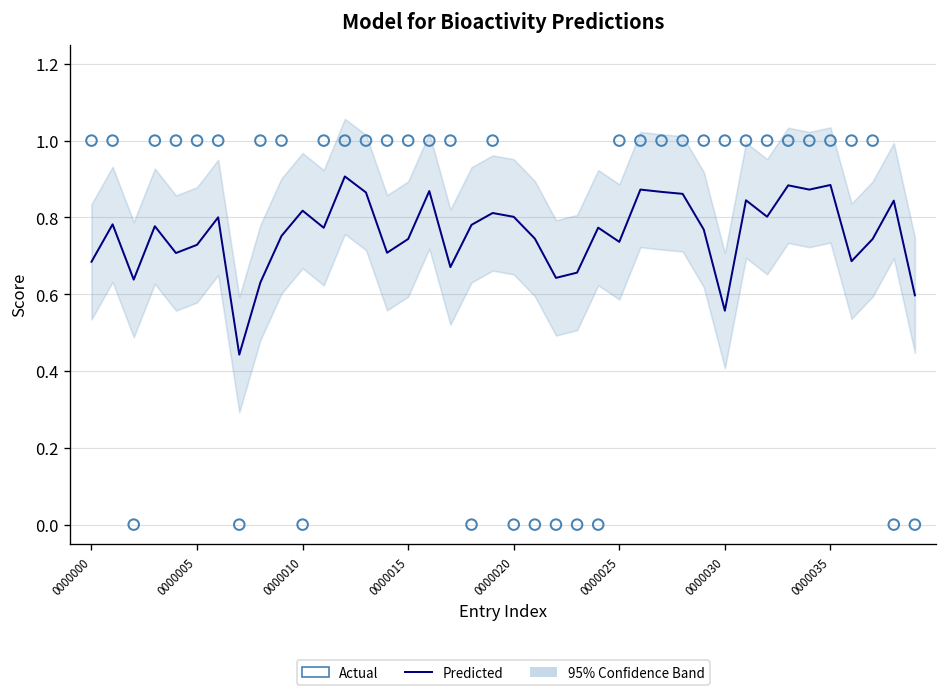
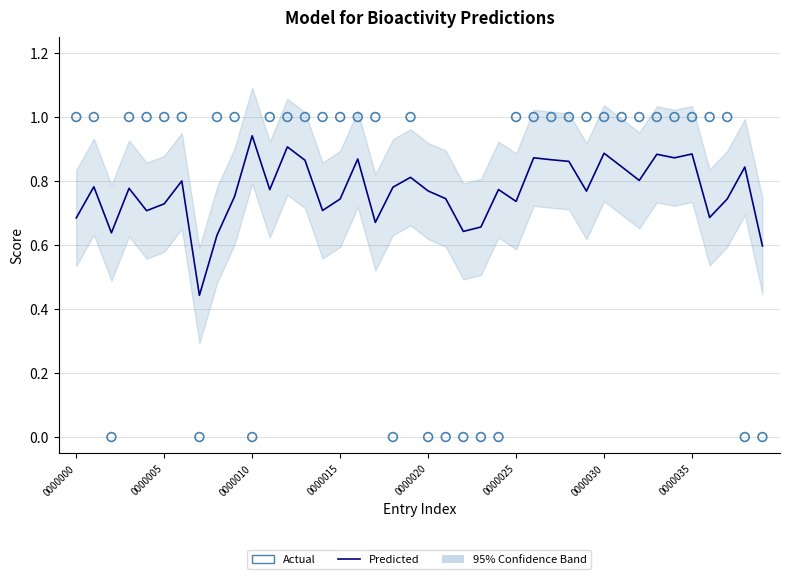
  {
    "Predicted": {
      "0000000": 0.68,
      "0000005": 0.73,
-     "0000010": 0.82,
+     "0000010": 0.94,
      "0000015": 0.74,
-     "0000020": 0.80,
+     "0000020": 0.77,
      "0000025": 0.74,
-     "0000030": 0.56,
+     "0000030": 0.89,
      "0000035": 0.88
    }
  }
